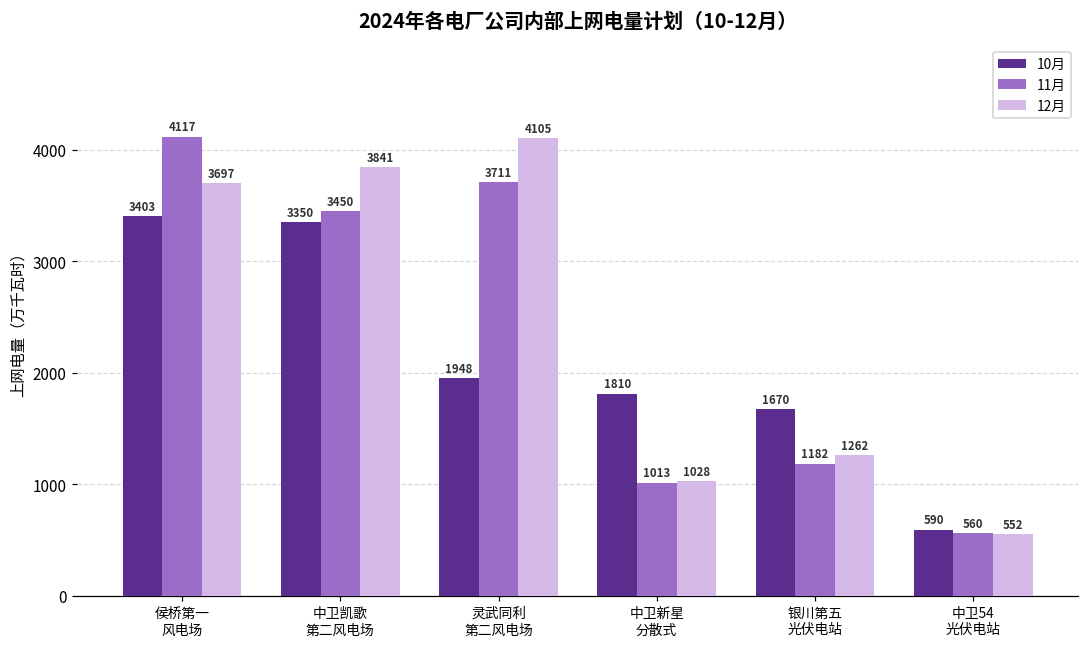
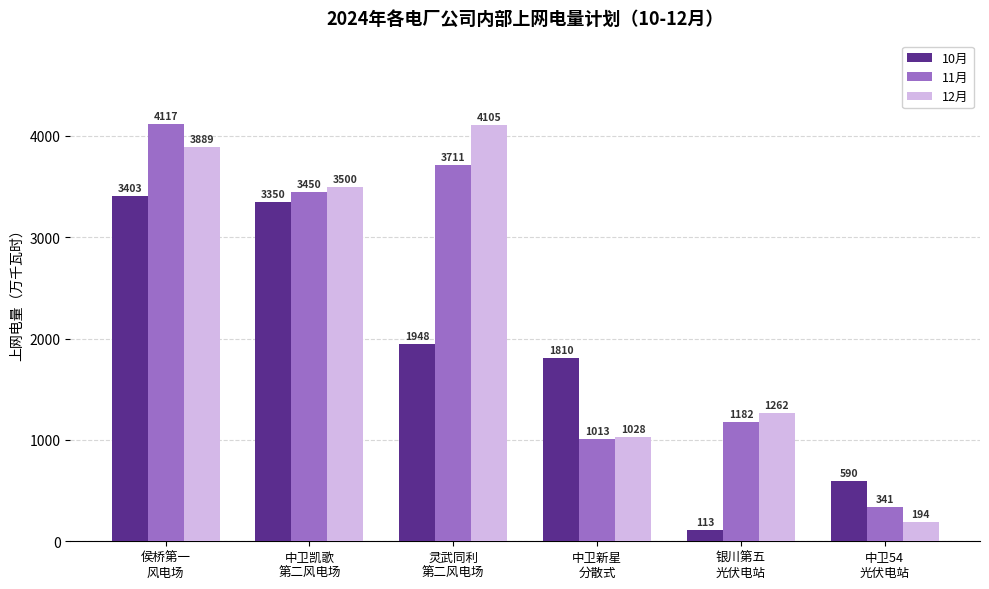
  {
    "10月": {
      "侯桥第一 风电场": 3403,
      "中卫凯歌 第二风电场": 3350,
      "灵武同利 第二风电场": 1948,
      "中卫新星 分散式": 1810,
-     "银川第五 光伏电站": 1670,
+     "银川第五 光伏电站": 113,
      "中卫54 光伏电站": 590
    },
    "11月": {
      "侯桥第一 风电场": 4117,
      "中卫凯歌 第二风电场": 3450,
      "灵武同利 第二风电场": 3711,
      "中卫新星 分散式": 1013,
      "银川第五 光伏电站": 1182,
-     "中卫54 光伏电站": 560
+     "中卫54 光伏电站": 341
    },
    "12月": {
-     "侯桥第一 风电场": 3697,
-     "中卫凯歌 第二风电场": 3841,
+     "侯桥第一 风电场": 3889,
+     "中卫凯歌 第二风电场": 3500,
      "灵武同利 第二风电场": 4105,
      "中卫新星 分散式": 1028,
      "银川第五 光伏电站": 1262,
-     "中卫54 光伏电站": 552
+     "中卫54 光伏电站": 194
    }
  }
